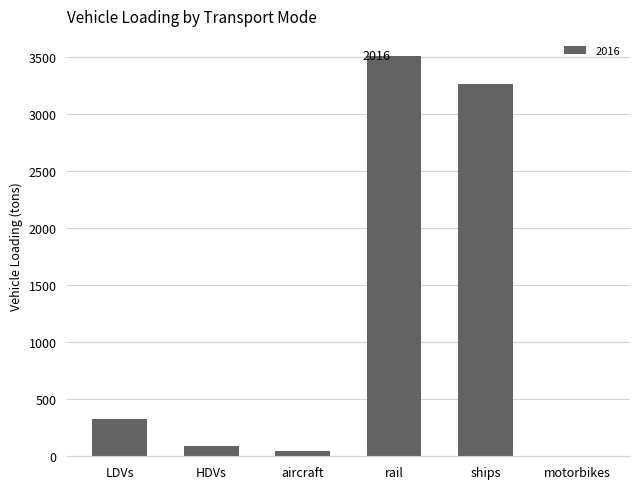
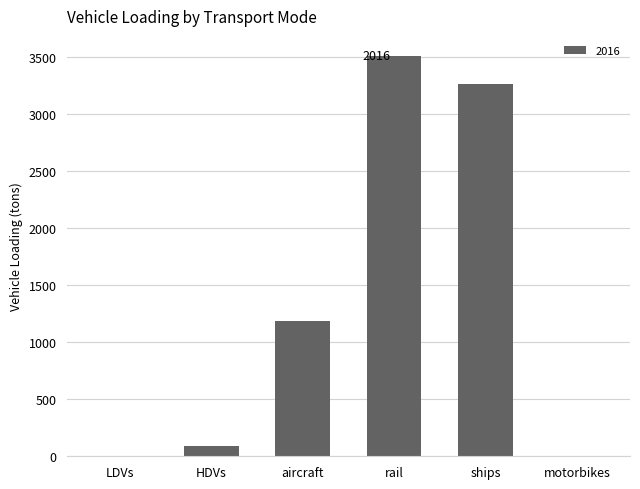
  {
-   "LDVs": 320,
+   "LDVs": 0,
    "HDVs": 90,
-   "aircraft": 40,
+   "aircraft": 1190,
    "ships": 3260,
    "motorbikes": 0
  }
